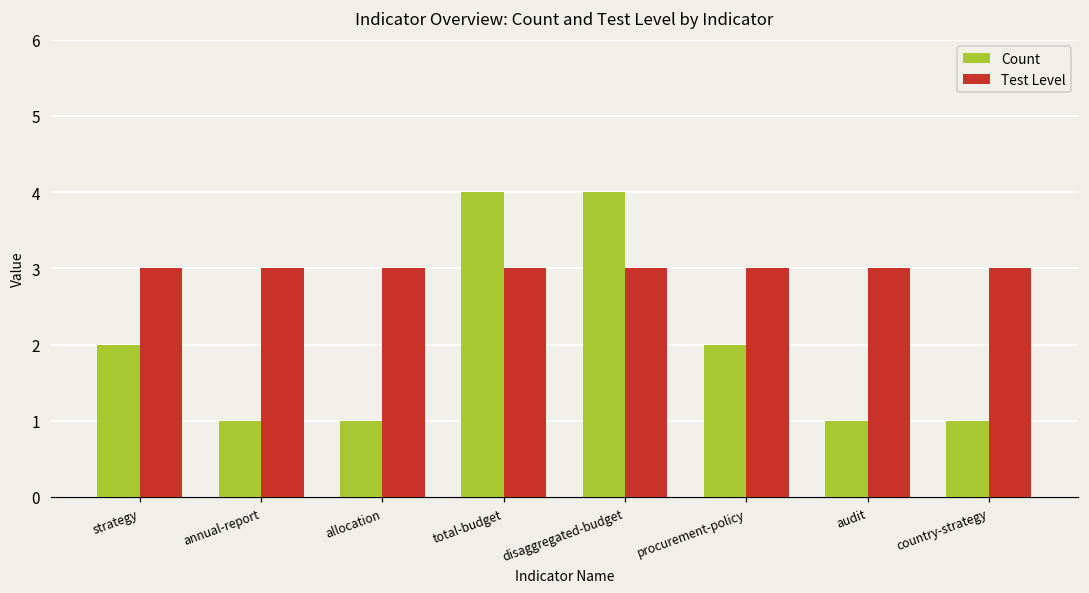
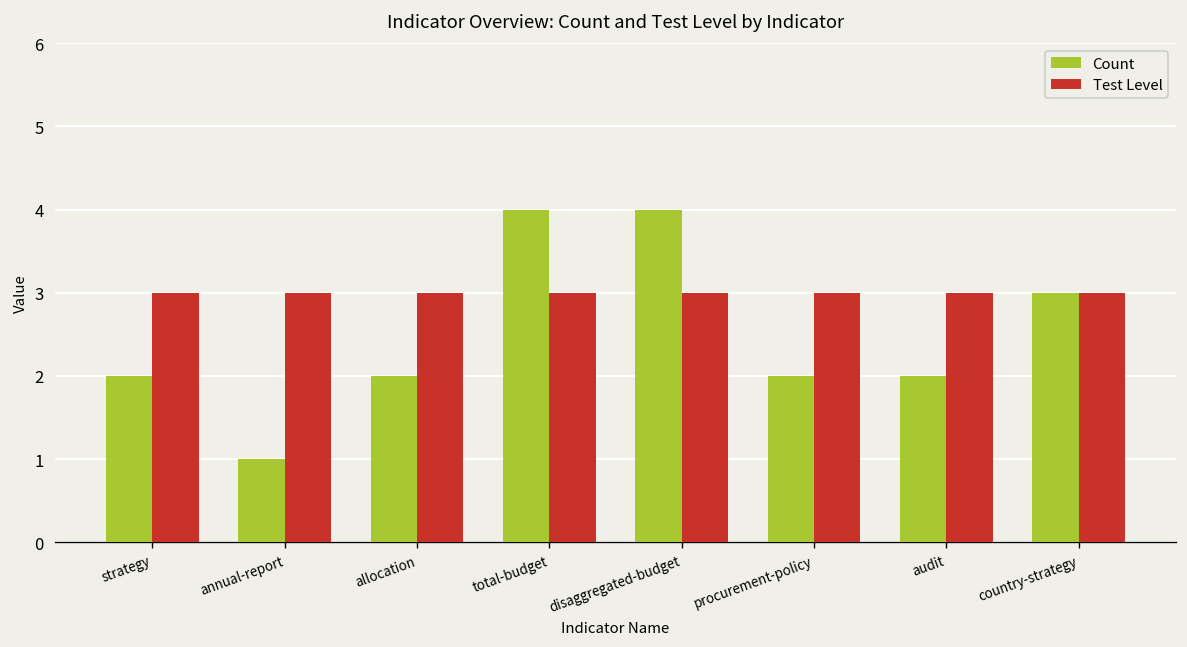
  {
    "Count": {
      "strategy": 2,
      "annual-report": 1,
-     "allocation": 1,
+     "allocation": 2,
      "total-budget": 4,
      "disaggregated-budget": 4,
      "procurement-policy": 2,
-     "audit": 1,
-     "country-strategy": 1
+     "audit": 2,
+     "country-strategy": 3
    },
    "Test Level": {
      "strategy": 3,
      "annual-report": 3,
      "allocation": 3,
      "total-budget": 3,
      "disaggregated-budget": 3,
      "procurement-policy": 3,
      "audit": 3,
      "country-strategy": 3
    }
  }
